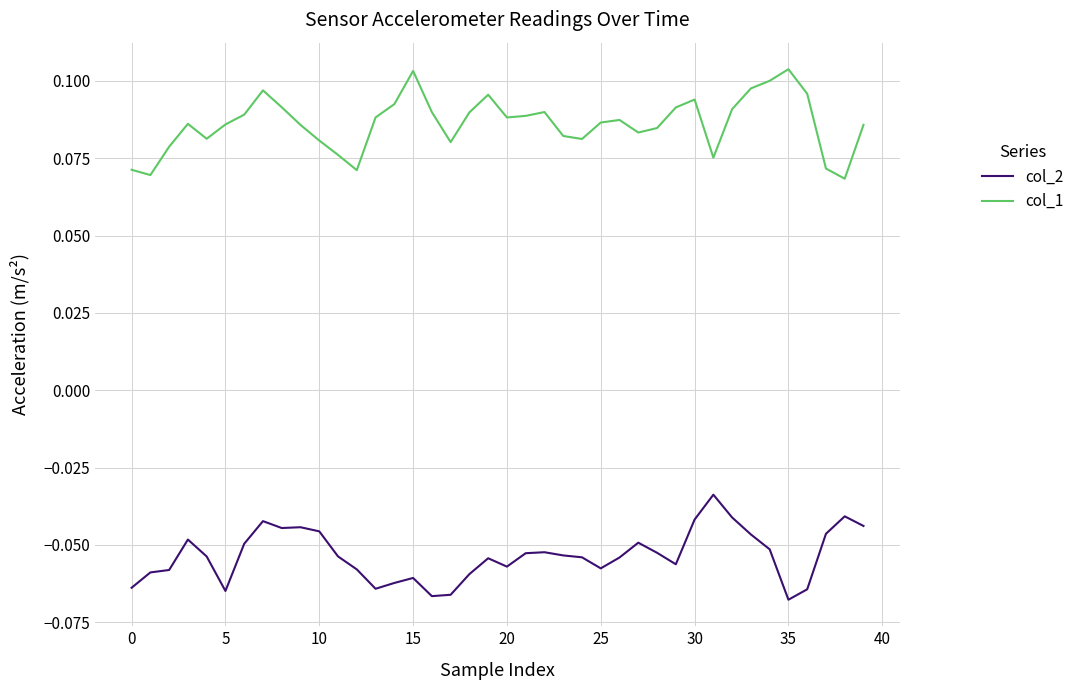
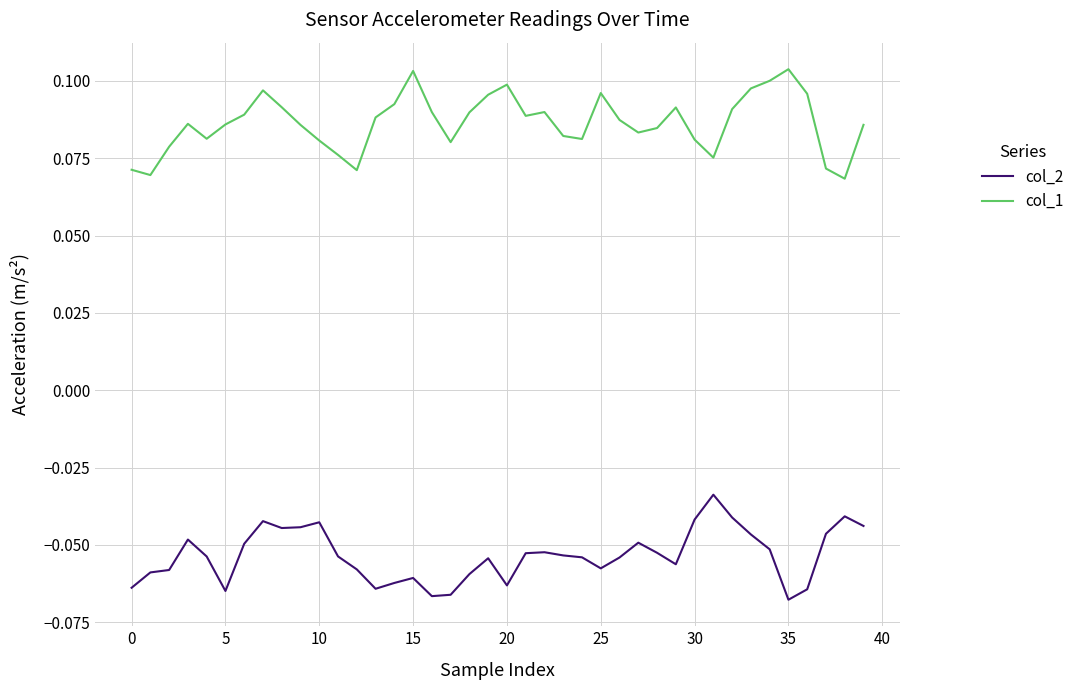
  {
    "col_2": {
      "0": -0.064,
      "5": -0.065,
-     "10": -0.046,
+     "10": -0.043,
      "15": -0.061,
-     "20": -0.057,
+     "20": -0.063,
      "25": -0.058,
      "30": -0.042,
      "35": -0.068
    },
    "col_1": {
      "0": 0.071,
      "5": 0.086,
      "10": 0.081,
      "15": 0.103,
-     "20": 0.088,
-     "25": 0.087,
-     "30": 0.094,
+     "20": 0.099,
+     "25": 0.096,
+     "30": 0.081,
      "35": 0.104
    }
  }
